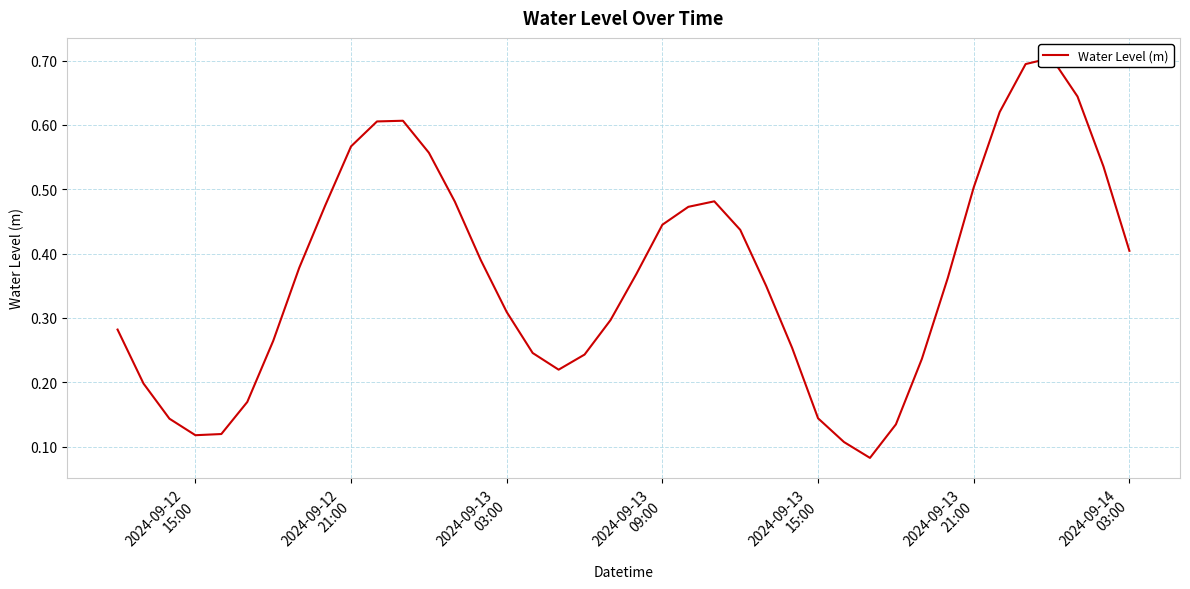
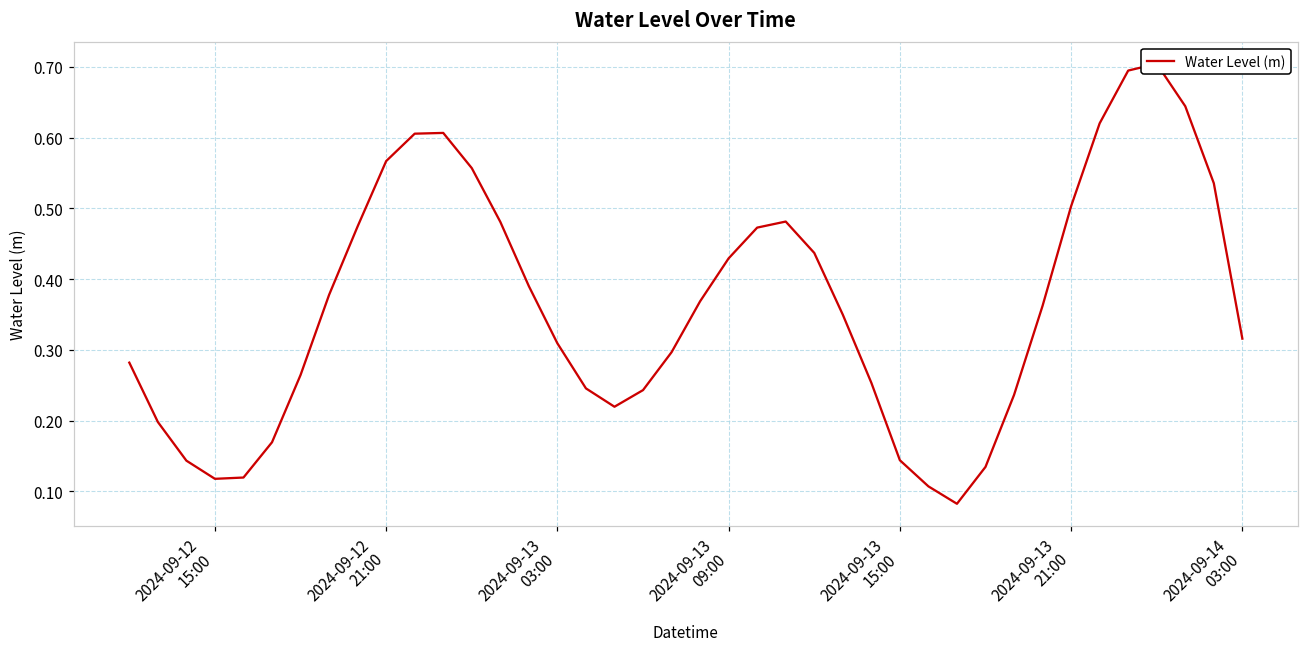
  {
    "2024-09-12 15:00": 0.12,
    "2024-09-12 21:00": 0.57,
    "2024-09-13 03:00": 0.31,
-   "2024-09-13 09:00": 0.44,
+   "2024-09-13 09:00": 0.43,
    "2024-09-13 15:00": 0.14,
    "2024-09-13 21:00": 0.50,
-   "2024-09-14 03:00": 0.40
+   "2024-09-14 03:00": 0.32
  }
